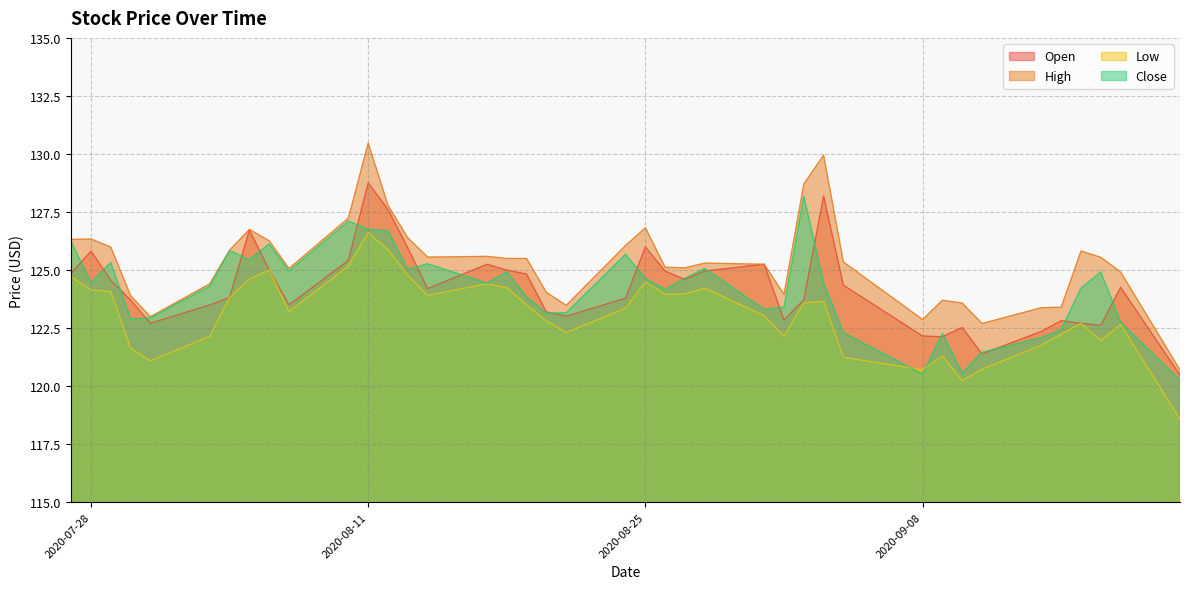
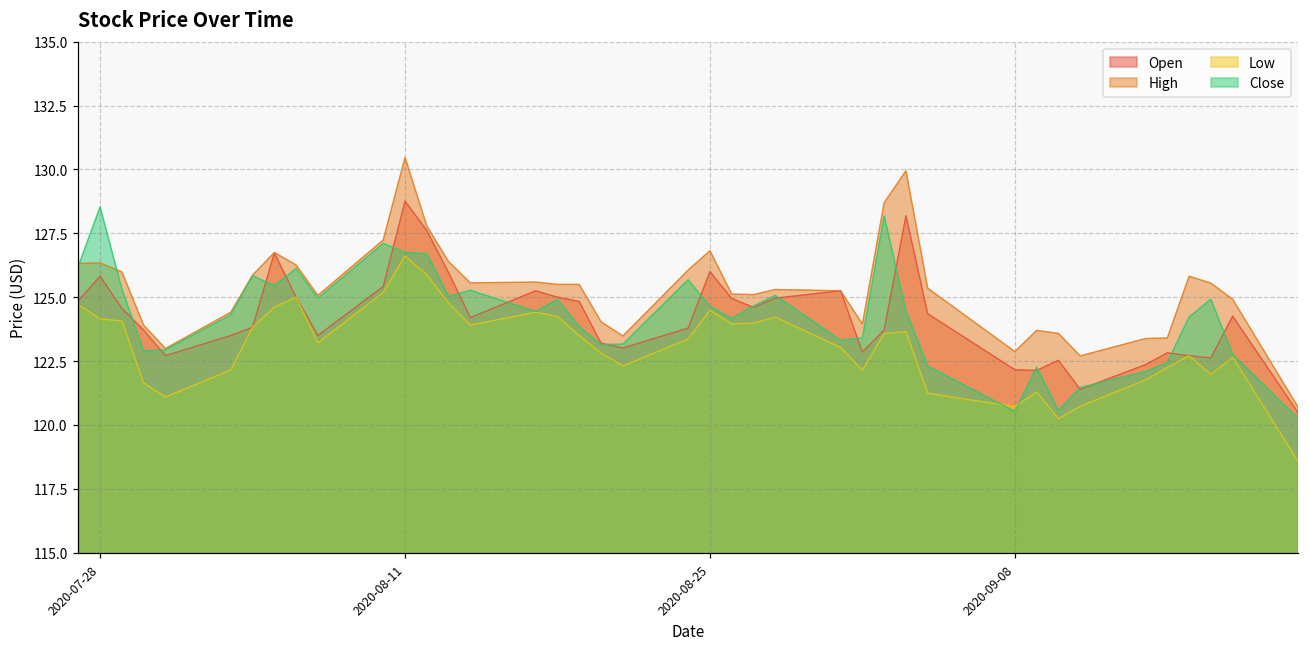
  {
    "Close": {
-     "2020-07-28": 124.5,
+     "2020-07-28": 128.5,
      "2020-08-11": 126.8,
      "2020-08-25": 124.6,
      "2020-09-08": 120.5
    }
  }
